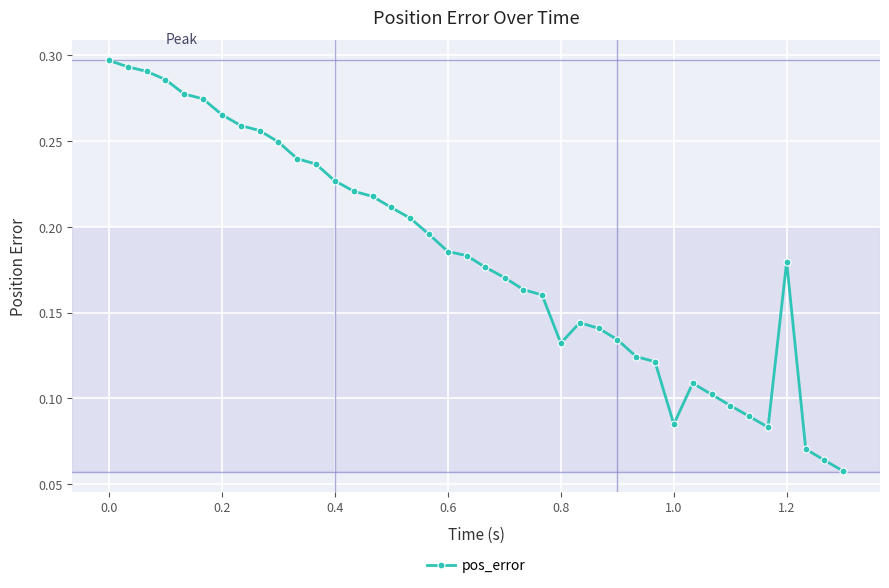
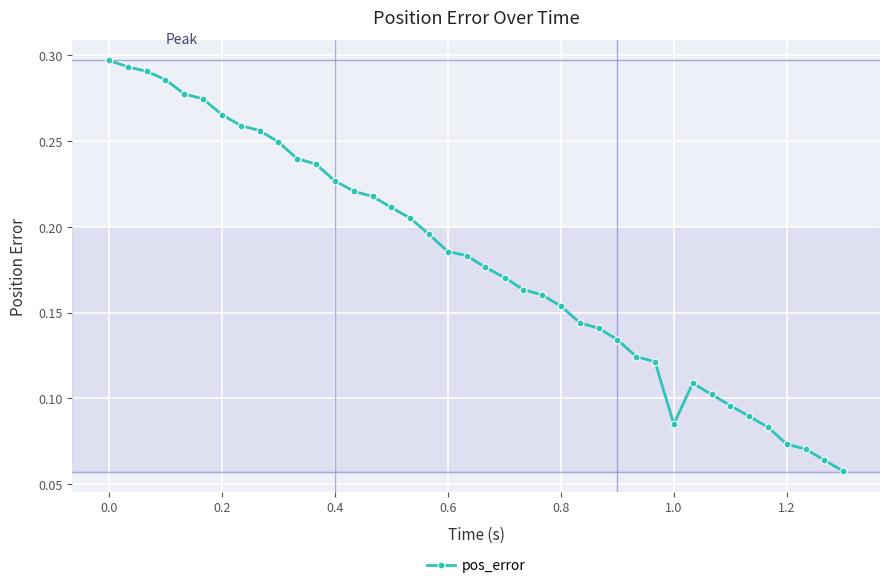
  {
    "0.0": 0.297,
    "0.2": 0.265,
    "0.4": 0.227,
    "0.6": 0.186,
-   "0.8": 0.132,
+   "0.8": 0.154,
    "1.0": 0.085,
-   "1.2": 0.180
+   "1.2": 0.073
  }
